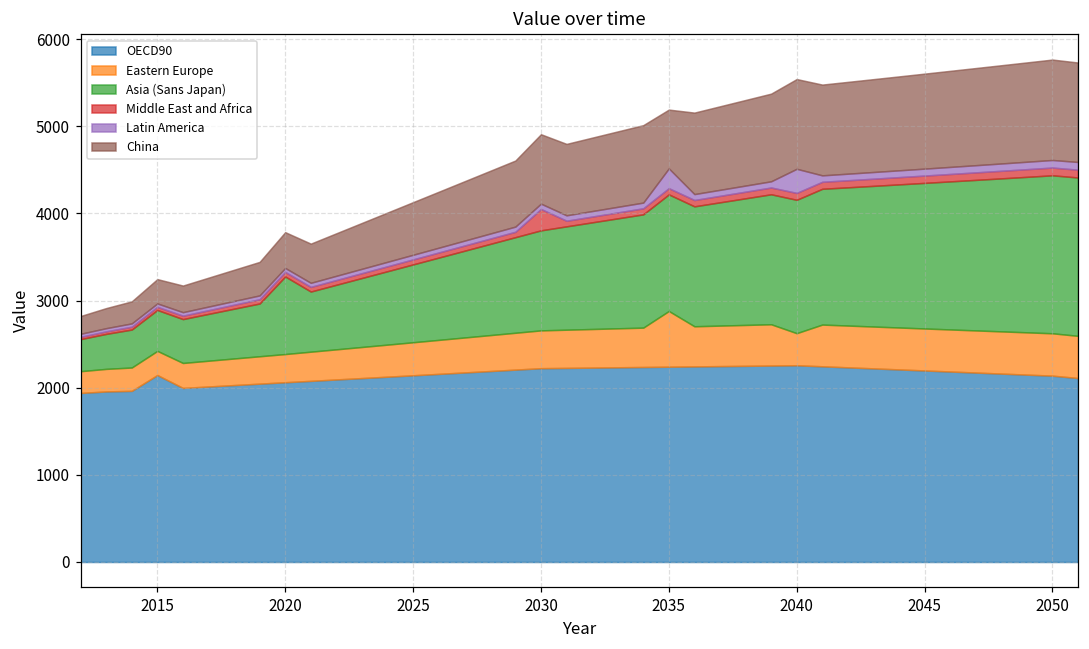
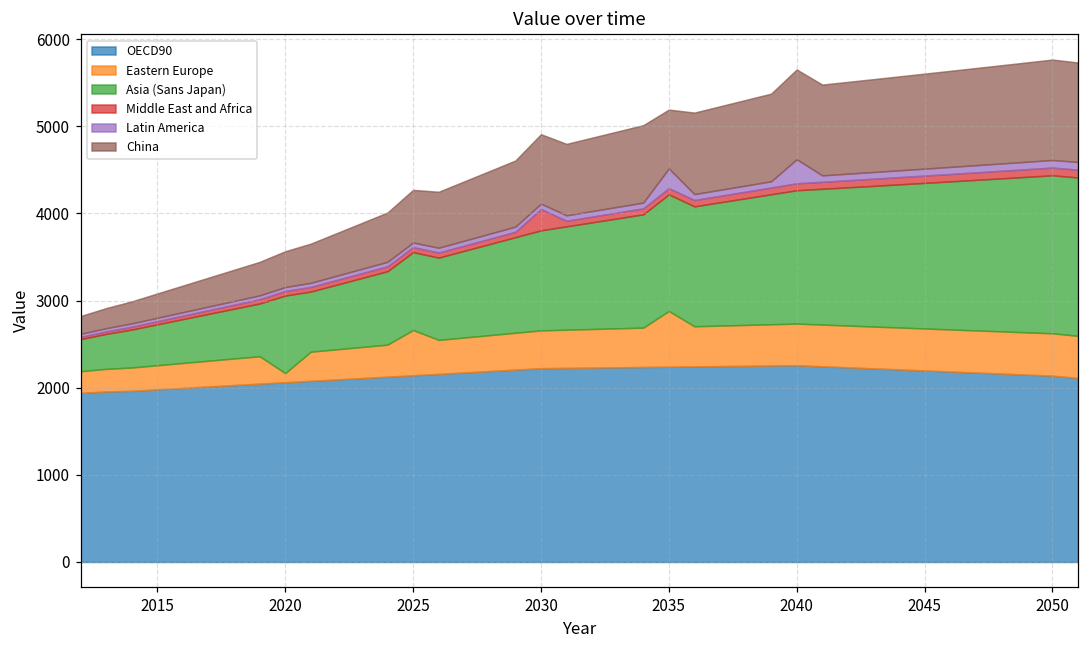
  {
    "OECD90": {
-     "2015": 2100,
+     "2015": 2000,
      "2020": 2100,
      "2025": 2100,
      "2030": 2200,
      "2035": 2200,
      "2040": 2300,
      "2045": 2200,
      "2050": 2100
    },
    "Eastern Europe": {
      "2015": 300,
-     "2020": 300,
-     "2025": 400,
+     "2020": 100,
+     "2025": 500,
      "2030": 400,
      "2035": 600,
-     "2040": 400,
+     "2040": 500,
      "2045": 500,
      "2050": 500
    },
    "Asia (Sans Japan)": {
      "2015": 500,
      "2020": 900,
      "2025": 900,
      "2030": 1100,
      "2035": 1300,
      "2040": 1500,
      "2045": 1700,
      "2050": 1800
    },
    "Middle East and Africa": {
      "2015": 0,
      "2020": 100,
      "2025": 100,
      "2030": 200,
      "2035": 100,
      "2040": 100,
      "2045": 100,
      "2050": 100
    },
    "Latin America": {
      "2015": 0,
      "2020": 0,
      "2025": 100,
      "2030": 100,
      "2035": 200,
      "2040": 300,
      "2045": 100,
      "2050": 100
    },
    "China": {
      "2015": 300,
      "2020": 400,
      "2025": 600,
      "2030": 800,
      "2035": 700,
      "2040": 1000,
      "2045": 1100,
      "2050": 1200
    }
  }
